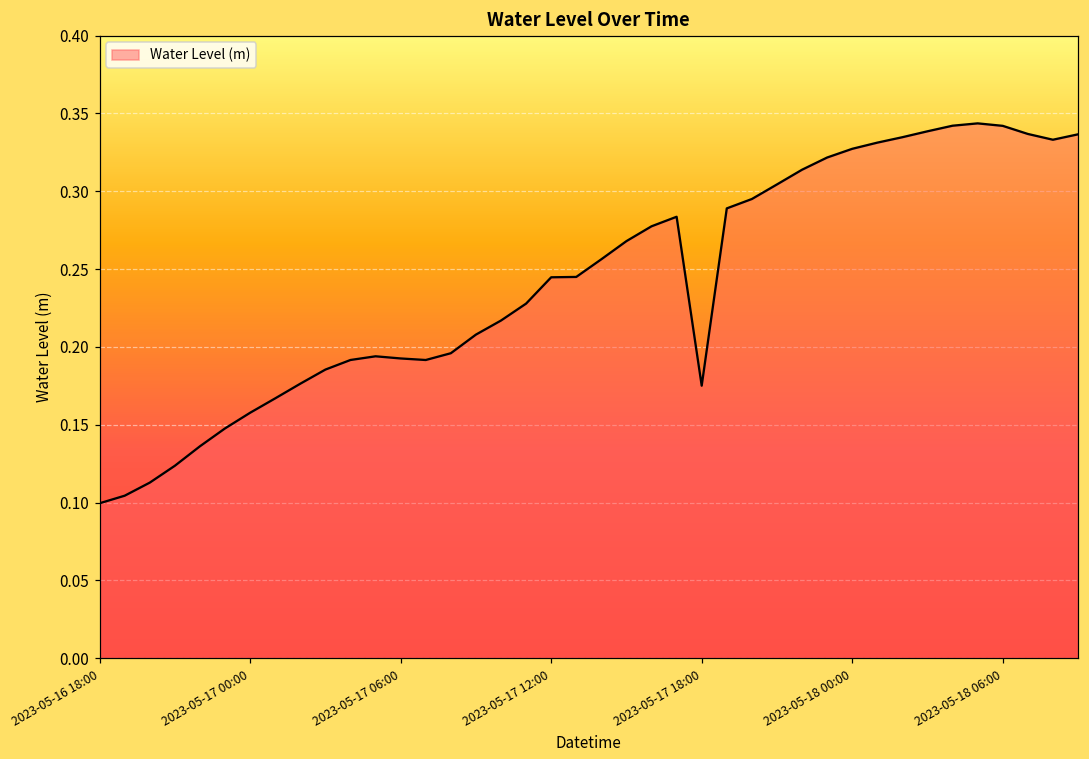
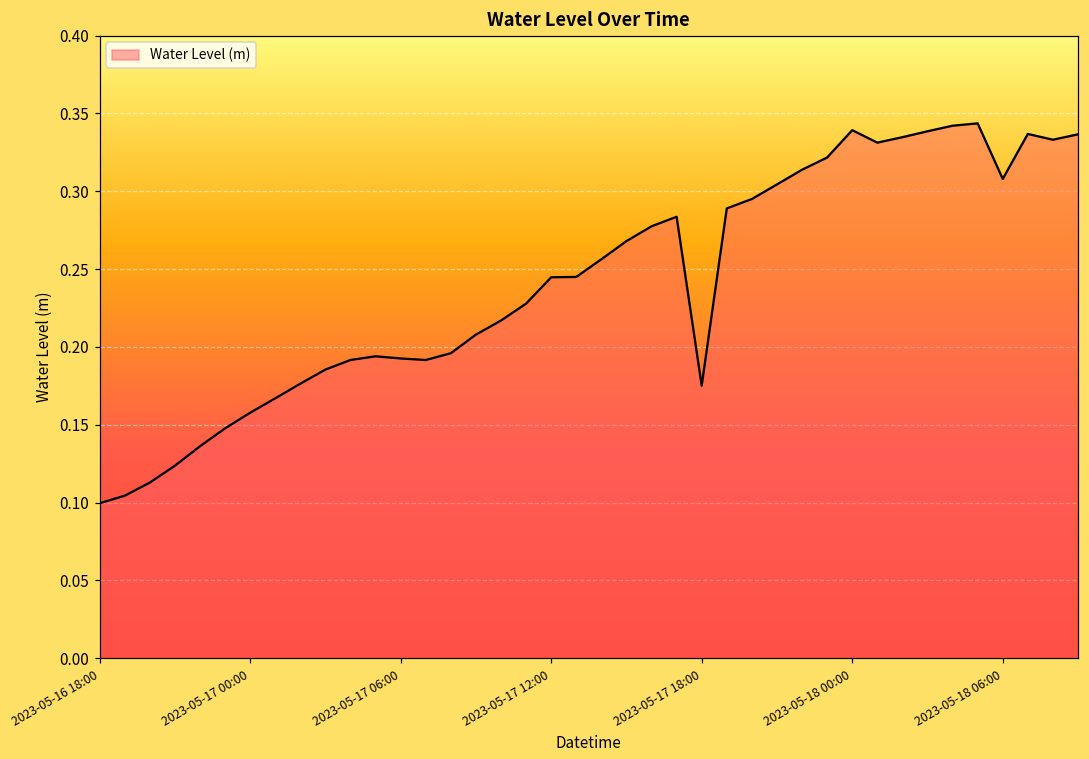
  {
    "2023-05-16 18:00": 0.100,
    "2023-05-17 00:00": 0.158,
    "2023-05-17 06:00": 0.193,
    "2023-05-17 12:00": 0.245,
    "2023-05-17 18:00": 0.175,
-   "2023-05-18 00:00": 0.327,
-   "2023-05-18 06:00": 0.342
+   "2023-05-18 00:00": 0.339,
+   "2023-05-18 06:00": 0.308
  }
